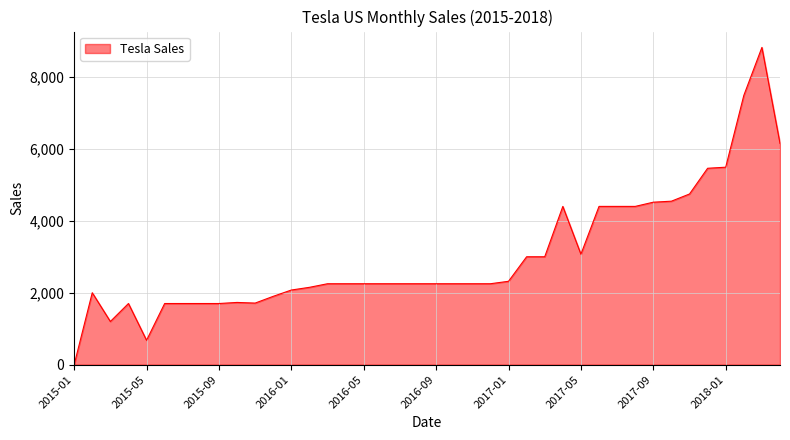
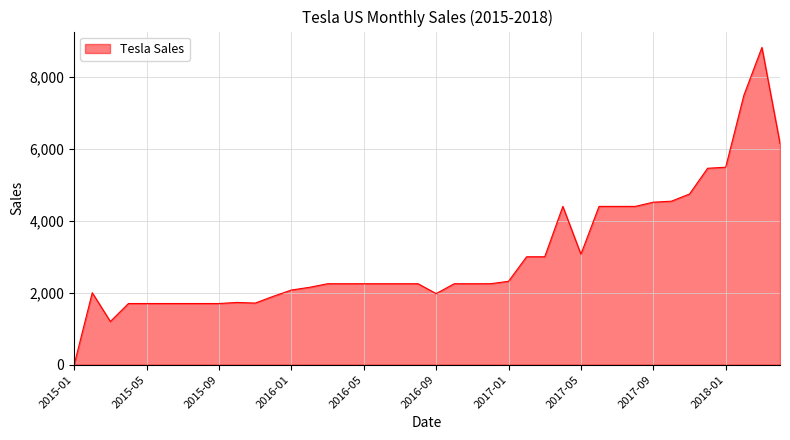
  {
    "2015-01": "0",
-   "2015-05": "700",
+   "2015-05": "1,700",
    "2015-09": "1,700",
    "2016-01": "2,100",
    "2016-05": "2,300",
-   "2016-09": "2,300",
+   "2016-09": "2,000",
    "2017-01": "2,300",
    "2017-05": "3,100",
    "2017-09": "4,500",
    "2018-01": "5,500"
  }
